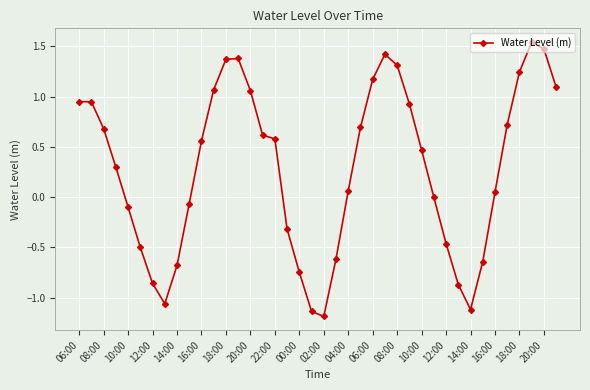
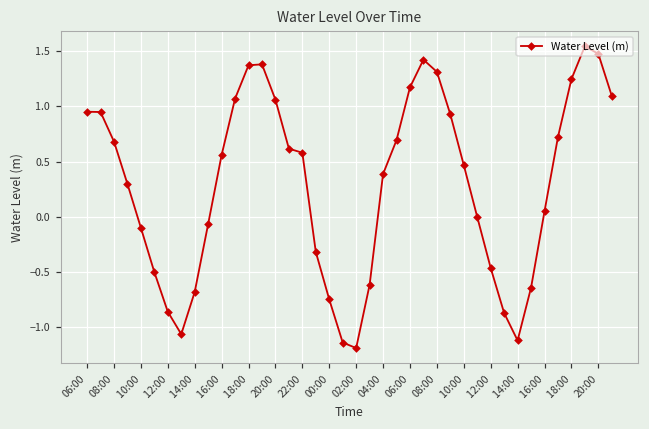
  {
    "22:00": 0.58,
    "00:00": -0.75,
    "02:00": -1.19,
-   "04:00": 0.06
+   "04:00": 0.39
  }
